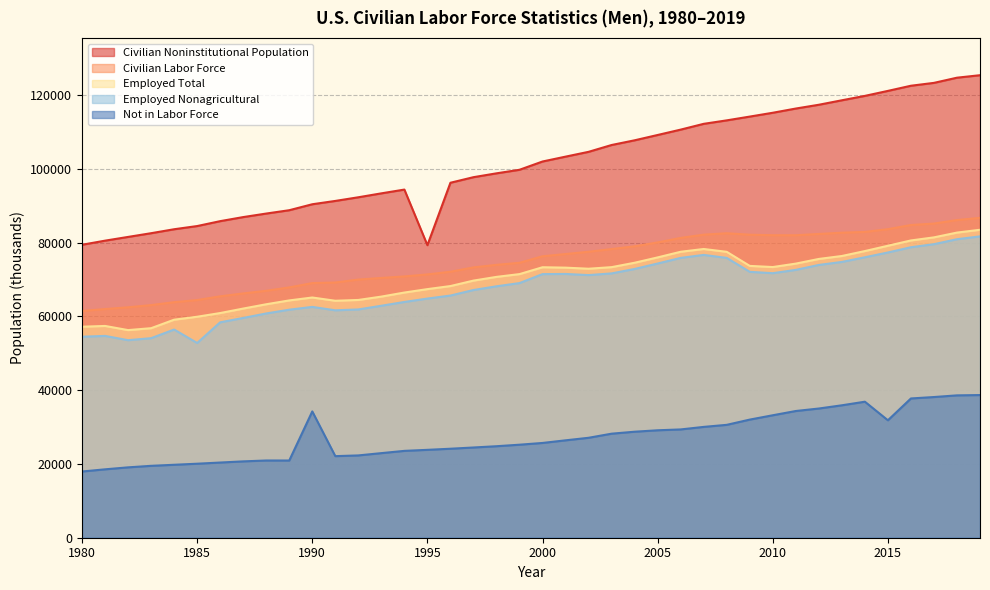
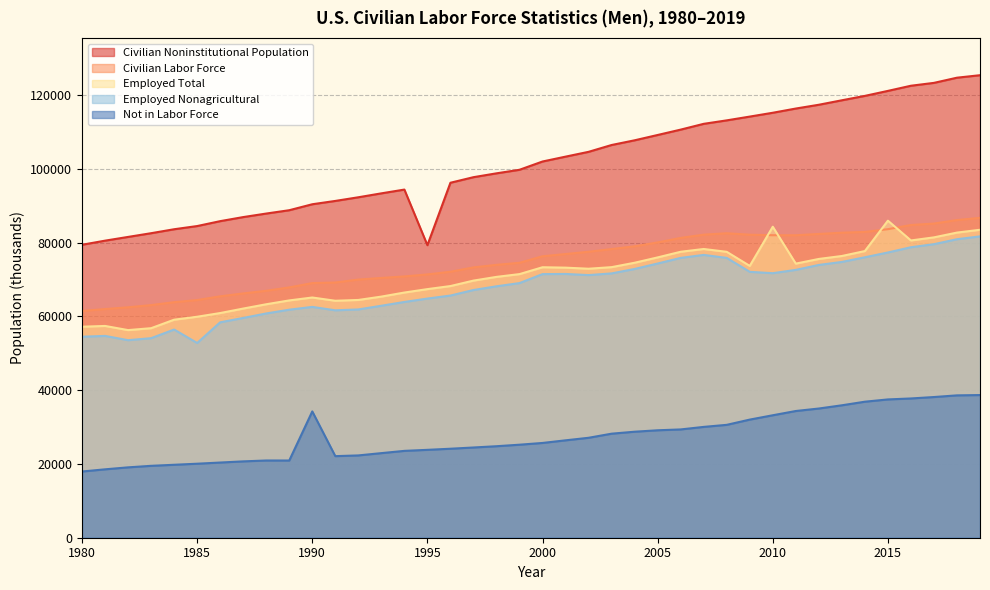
  {
    "Civilian Noninstitutional Population": {
      "1980": 79000,
      "1985": 84000,
      "1990": 90000,
      "1995": 79000,
      "2000": 102000,
      "2005": 109000,
      "2010": 115000,
      "2015": 121000
    },
    "Civilian Labor Force": {
      "1980": 61000,
      "1985": 64000,
      "1990": 69000,
      "1995": 71000,
      "2000": 76000,
      "2005": 80000,
      "2010": 82000,
      "2015": 84000
    },
    "Employed Total": {
      "1980": 57000,
      "1985": 60000,
      "1990": 65000,
      "1995": 67000,
      "2000": 73000,
      "2005": 76000,
-     "2010": 73000,
-     "2015": 79000
+     "2010": 84000,
+     "2015": 86000
    },
    "Employed Nonagricultural": {
      "1980": 54000,
      "1985": 53000,
      "1990": 63000,
      "1995": 65000,
      "2000": 71000,
      "2005": 74000,
      "2010": 72000,
      "2015": 77000
    },
    "Not in Labor Force": {
      "1980": 18000,
      "1985": 20000,
      "1990": 34000,
      "1995": 24000,
      "2000": 26000,
      "2005": 29000,
      "2010": 33000,
-     "2015": 32000
+     "2015": 37000
    }
  }
